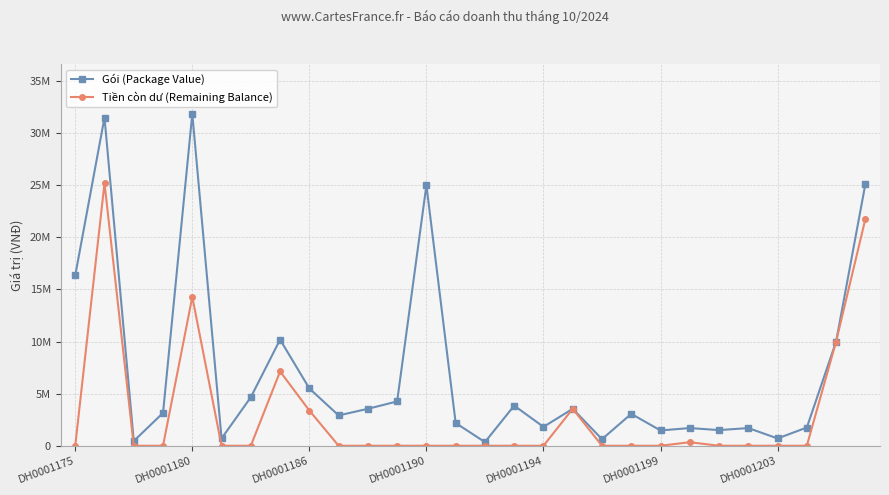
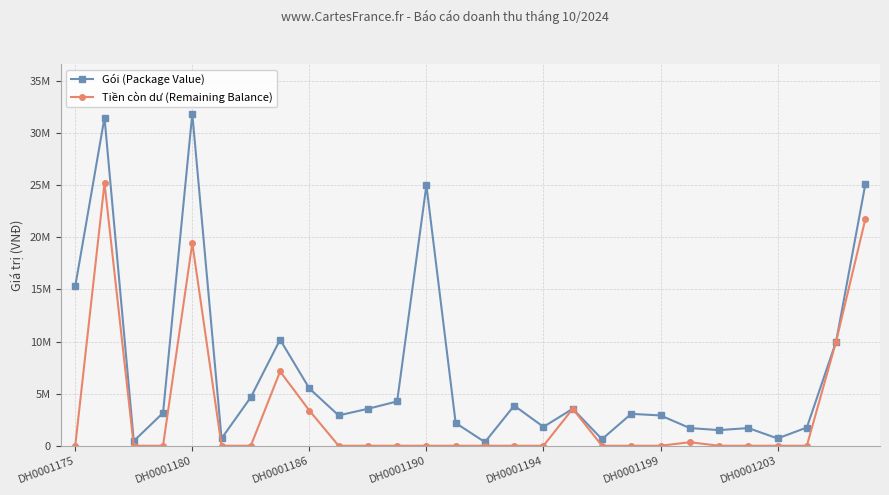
  {
    "Gói (Package Value)": {
-     "DH0001175": 16300000,
+     "DH0001175": 15300000,
      "DH0001180": 31900000,
      "DH0001186": 5500000,
      "DH0001190": 25000000,
      "DH0001194": 1800000,
-     "DH0001199": 1500000,
+     "DH0001199": 2900000,
      "DH0001203": 700000
    },
    "Tiền còn dư (Remaining Balance)": {
      "DH0001175": 0,
-     "DH0001180": 14300000,
+     "DH0001180": 19400000,
      "DH0001186": 3400000,
      "DH0001190": 0,
      "DH0001194": 0,
      "DH0001199": 0,
      "DH0001203": 0
    }
  }
